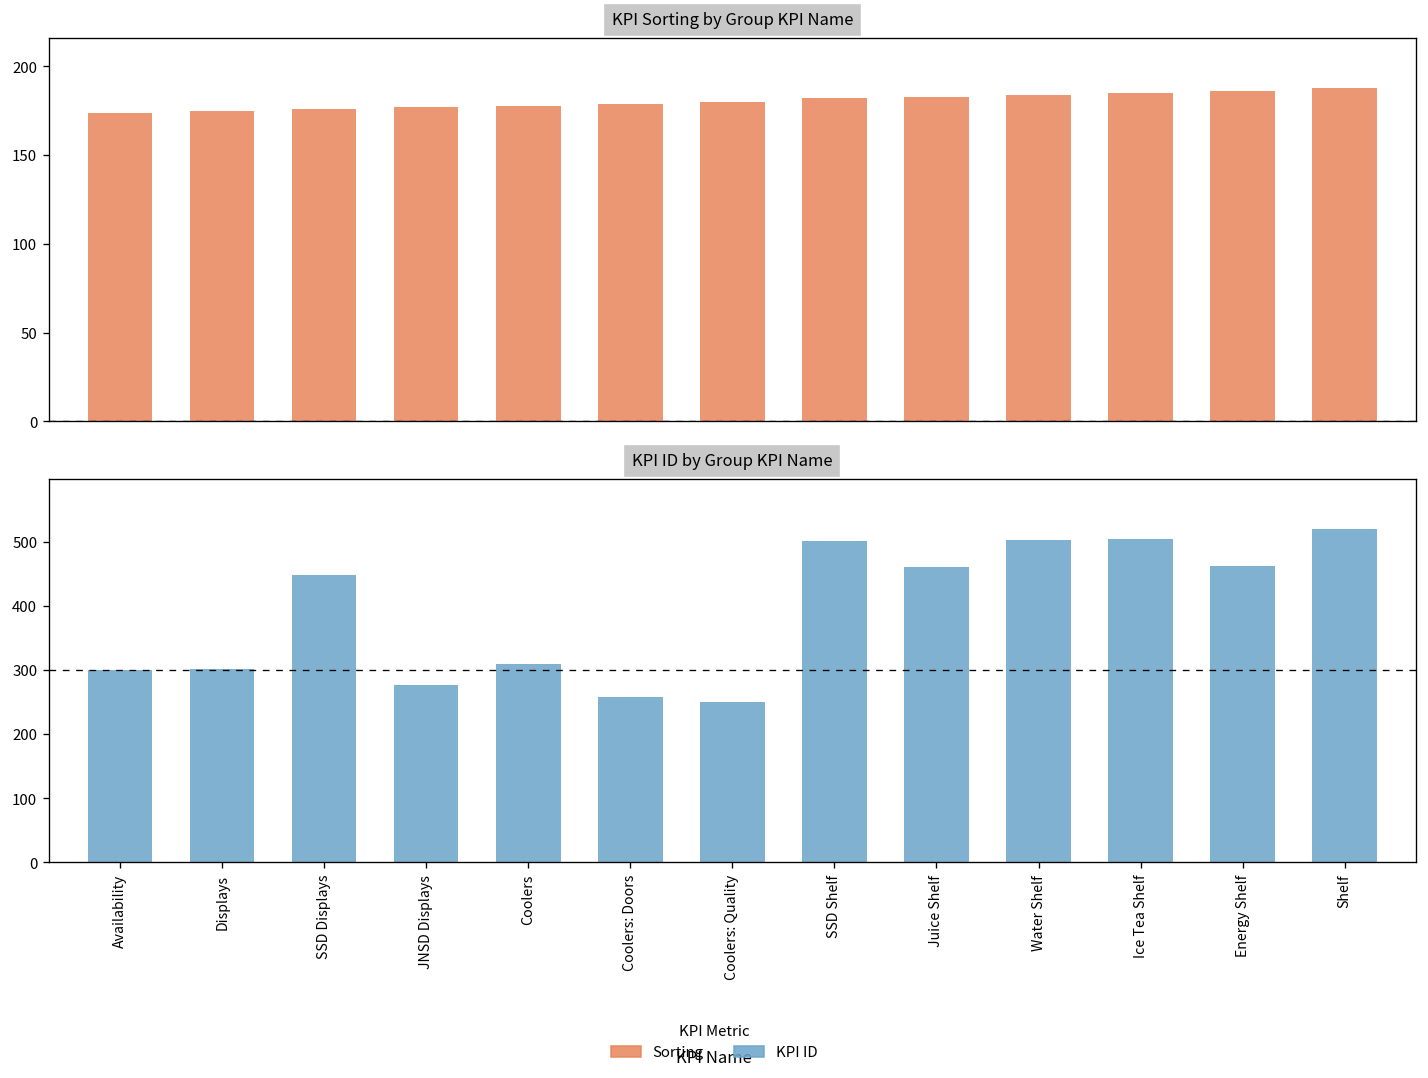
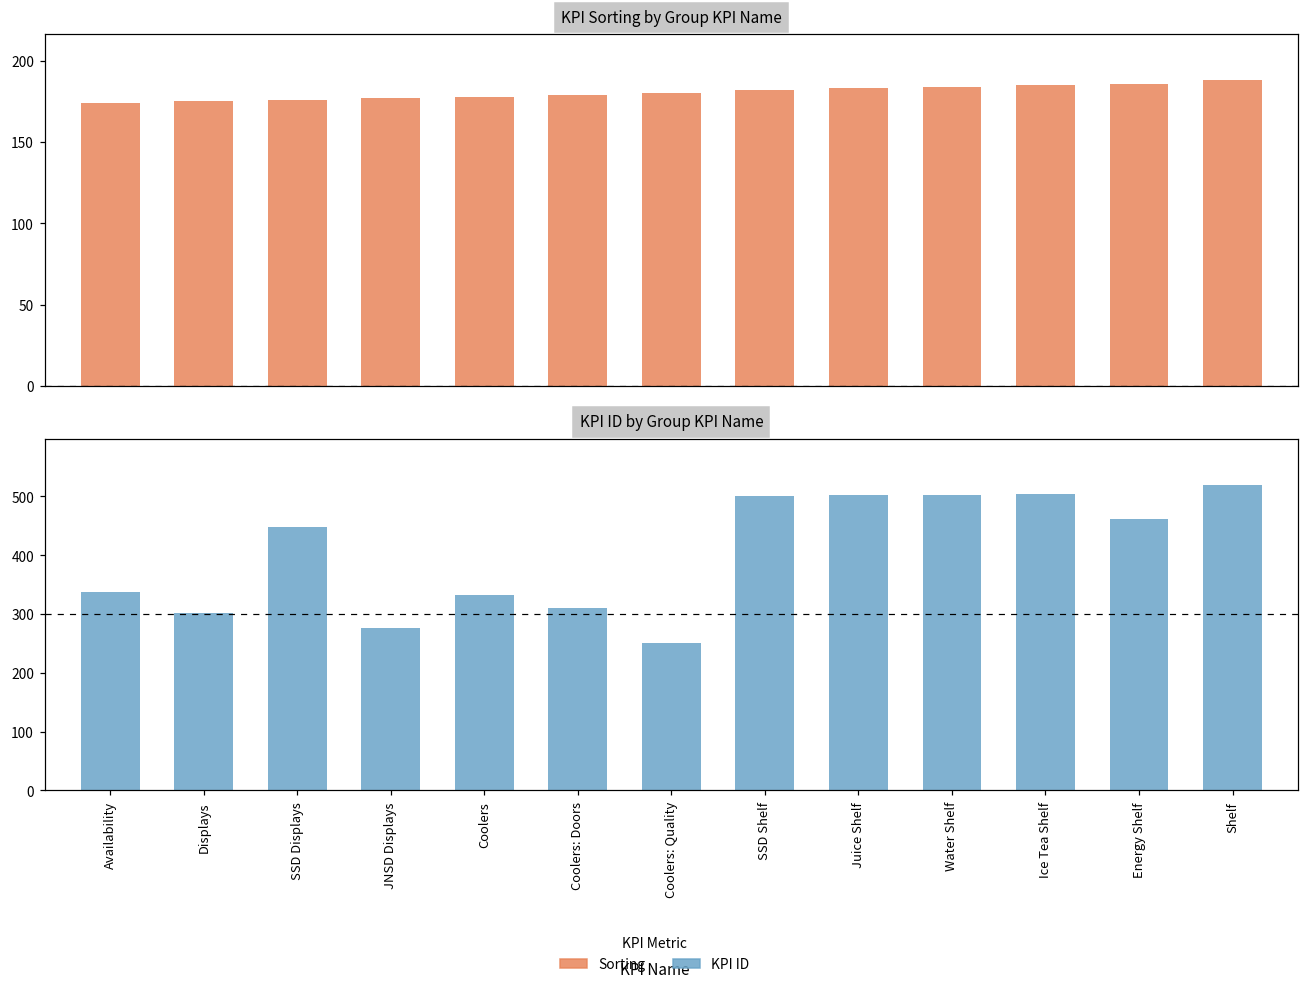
  {
    "KPI ID by Group KPI Name": {
-     "Availability": 300,
+     "Availability": 340,
      "Displays": 300,
      "SSD Displays": 450,
      "JNSD Displays": 280,
-     "Coolers": 310,
-     "Coolers: Doors": 260,
+     "Coolers": 330,
+     "Coolers: Doors": 310,
      "Coolers: Quality": 250,
      "SSD Shelf": 500,
-     "Juice Shelf": 460,
+     "Juice Shelf": 500,
      "Water Shelf": 500,
      "Ice Tea Shelf": 500,
      "Energy Shelf": 460,
      "Shelf": 520
    }
  }
